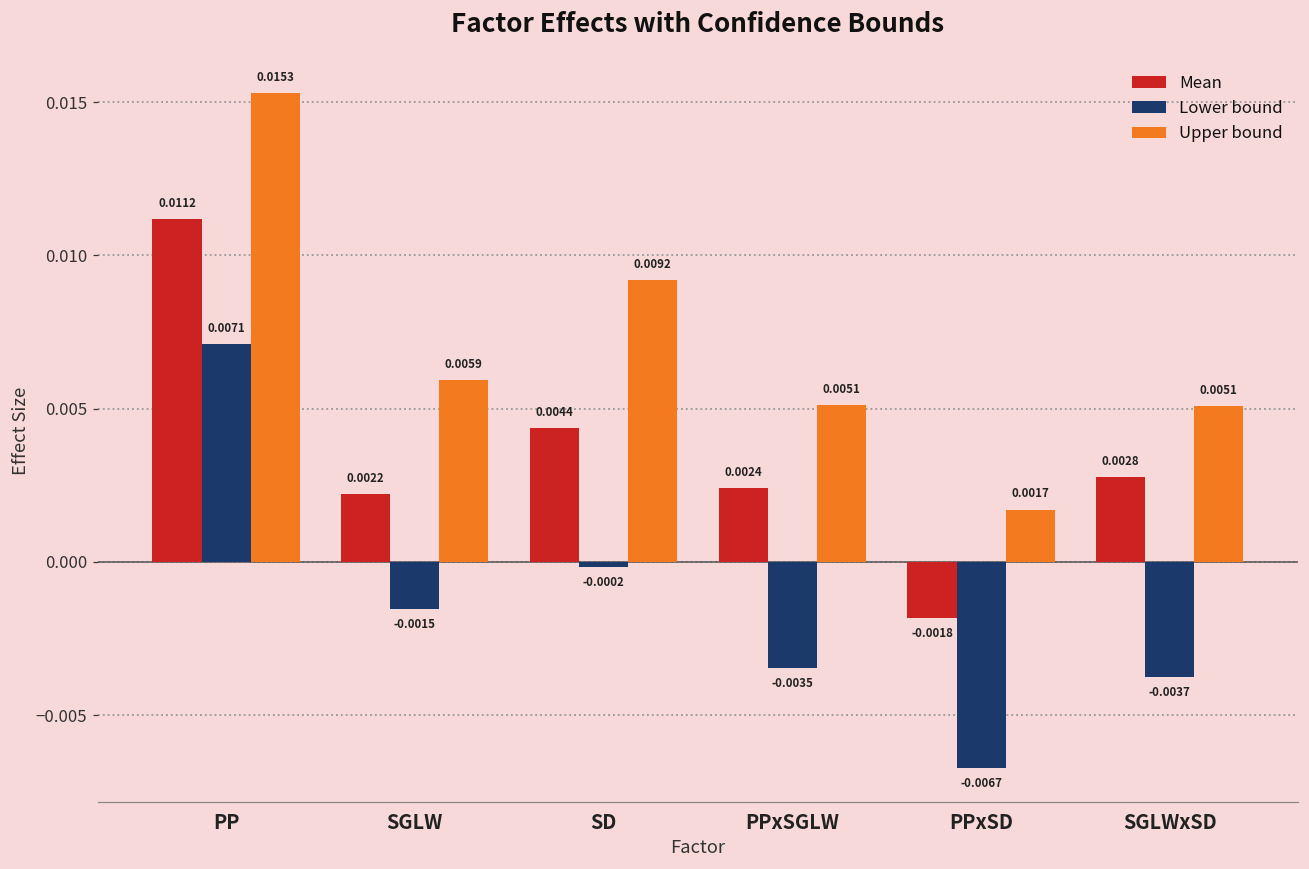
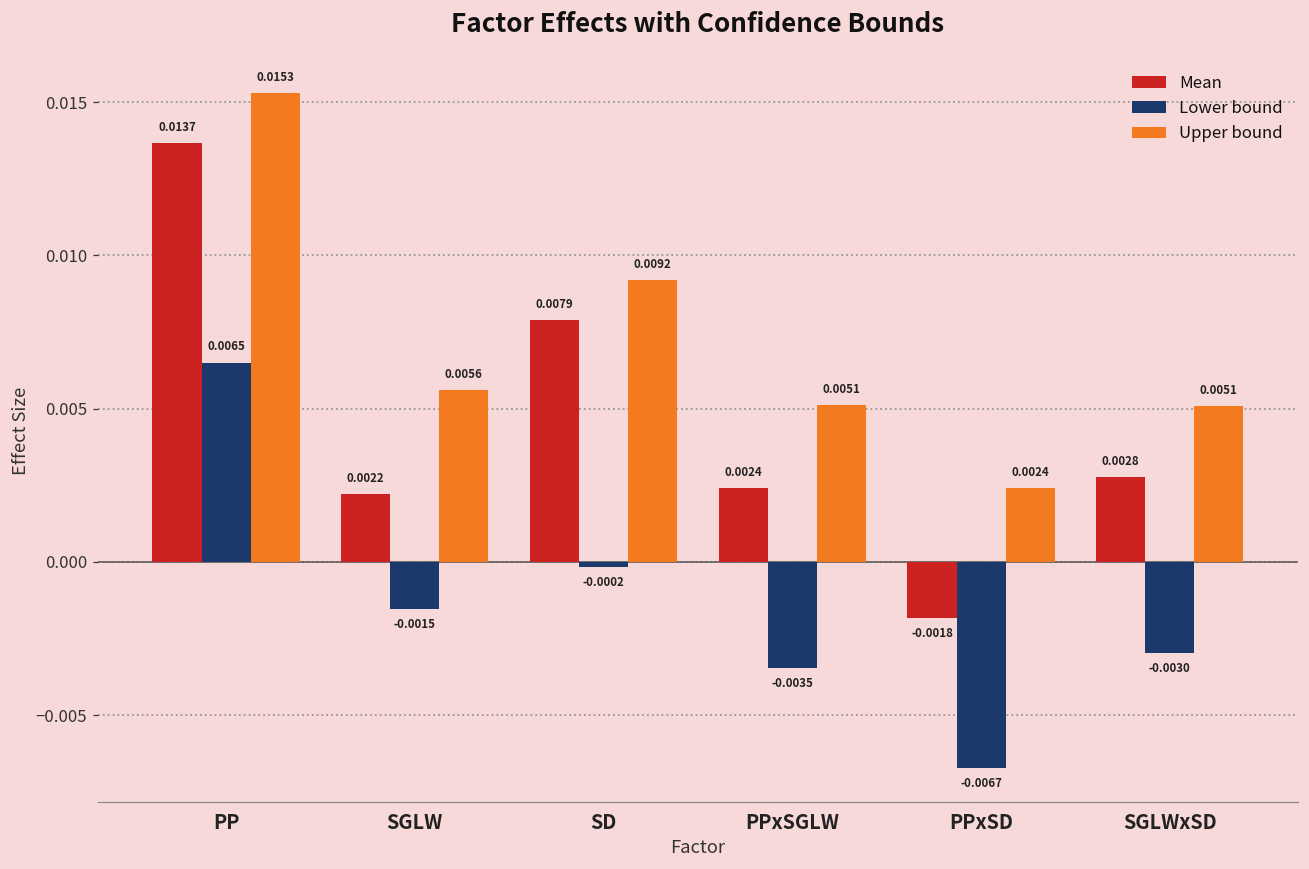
  {
    "Mean": {
-     "PP": 0.0112,
+     "PP": 0.0137,
      "SGLW": 0.0022,
-     "SD": 0.0044,
+     "SD": 0.0079,
      "PPxSGLW": 0.0024,
      "PPxSD": -0.0018,
      "SGLWxSD": 0.0028
    },
    "Lower bound": {
-     "PP": 0.0071,
+     "PP": 0.0065,
      "SGLW": -0.0015,
      "SD": -0.0002,
      "PPxSGLW": -0.0035,
      "PPxSD": -0.0067,
-     "SGLWxSD": -0.0037
+     "SGLWxSD": -0.0030
    },
    "Upper bound": {
      "PP": 0.0153,
-     "SGLW": 0.0059,
+     "SGLW": 0.0056,
      "SD": 0.0092,
      "PPxSGLW": 0.0051,
-     "PPxSD": 0.0017,
+     "PPxSD": 0.0024,
      "SGLWxSD": 0.0051
    }
  }
